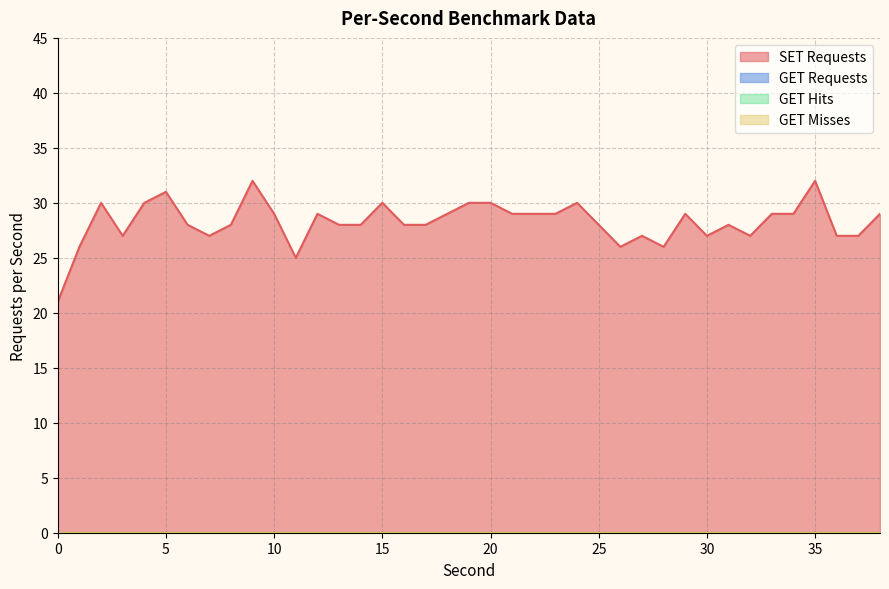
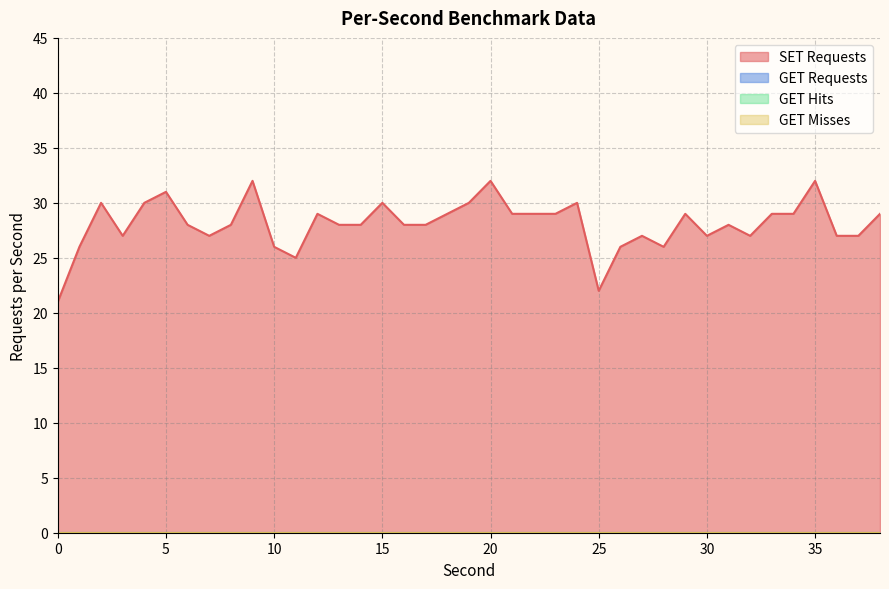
  {
    "SET Requests": {
      "0": 21,
      "5": 31,
-     "10": 29,
+     "10": 26,
      "15": 30,
-     "20": 30,
-     "25": 28,
+     "20": 32,
+     "25": 22,
      "30": 27,
      "35": 32
    },
    "GET Misses": {
      "0": 0,
      "5": 0,
      "10": 0,
      "15": 0,
      "20": 0,
      "25": 0,
      "30": 0,
      "35": 0
    }
  }
